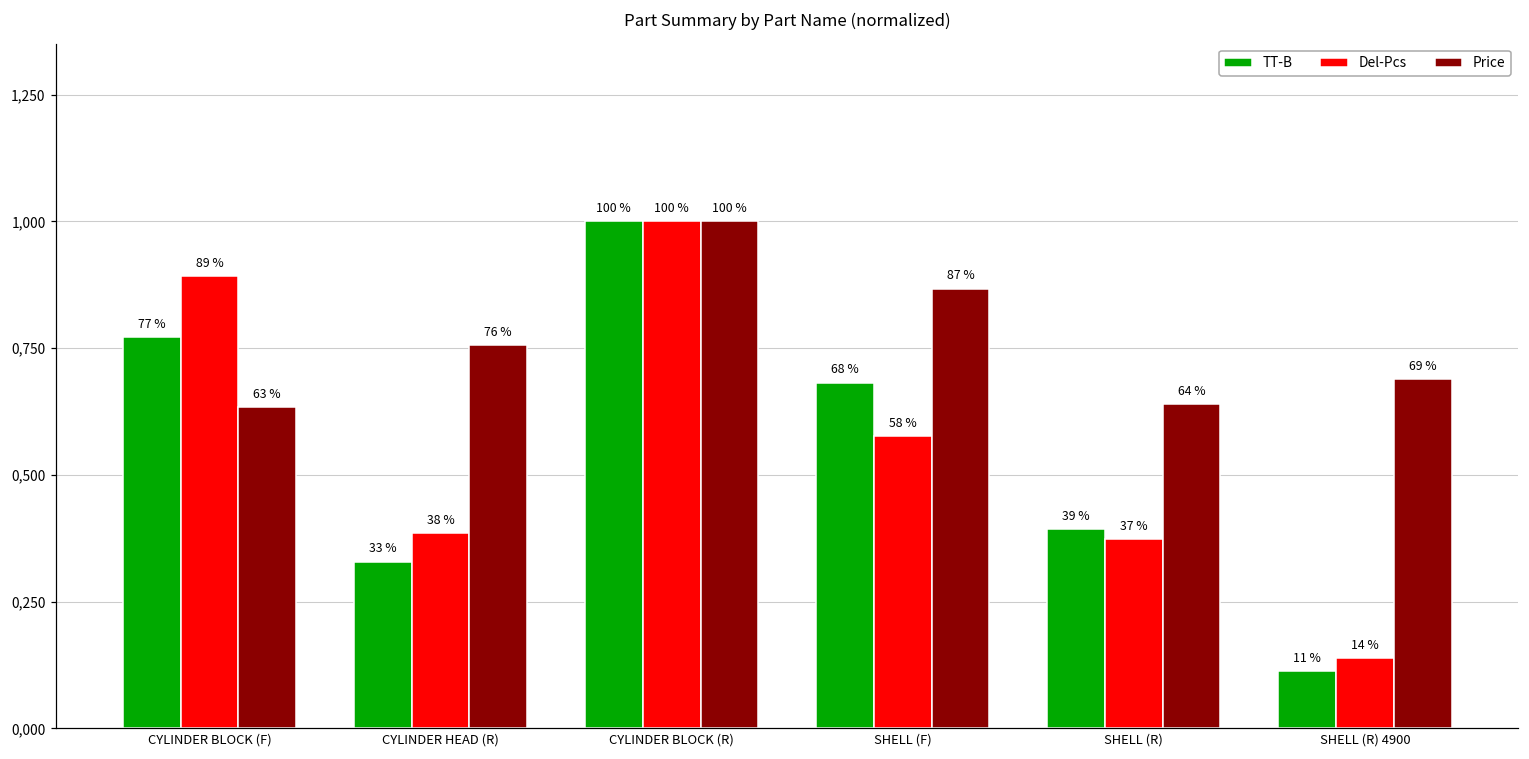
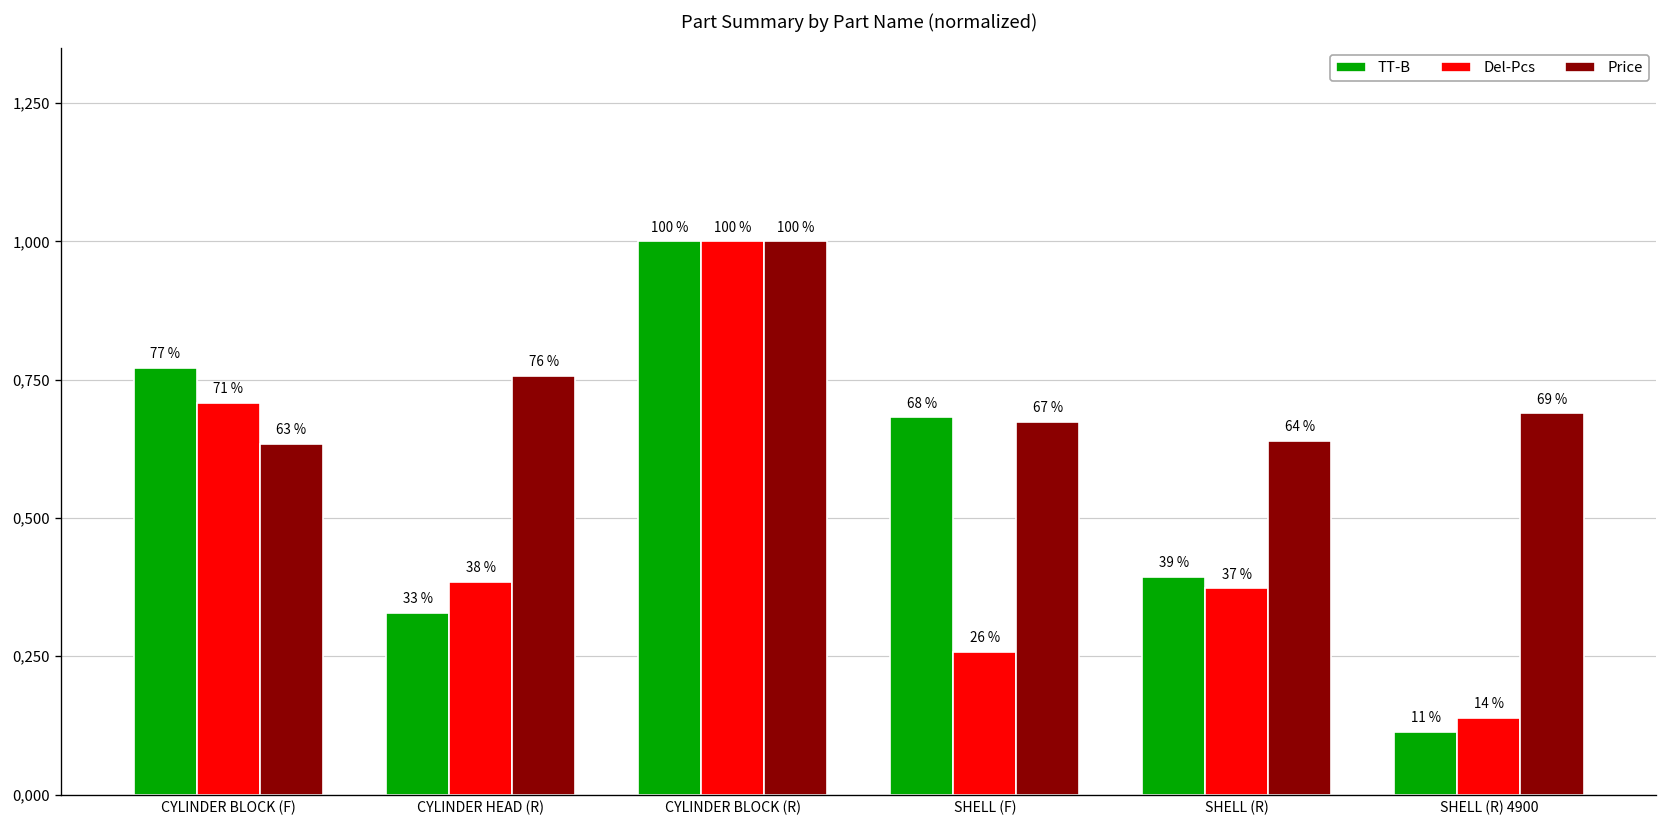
  {
    "TT-B": {
      "CYLINDER BLOCK (F)": "77 %",
      "CYLINDER HEAD (R)": "33 %",
      "CYLINDER BLOCK (R)": "100 %",
      "SHELL (F)": "68 %",
      "SHELL (R)": "39 %",
      "SHELL (R) 4900": "11 %"
    },
    "Del-Pcs": {
-     "CYLINDER BLOCK (F)": "89 %",
+     "CYLINDER BLOCK (F)": "71 %",
      "CYLINDER HEAD (R)": "38 %",
      "CYLINDER BLOCK (R)": "100 %",
-     "SHELL (F)": "58 %",
+     "SHELL (F)": "26 %",
      "SHELL (R)": "37 %",
      "SHELL (R) 4900": "14 %"
    },
    "Price": {
      "CYLINDER BLOCK (F)": "63 %",
      "CYLINDER HEAD (R)": "76 %",
      "CYLINDER BLOCK (R)": "100 %",
-     "SHELL (F)": "87 %",
+     "SHELL (F)": "67 %",
      "SHELL (R)": "64 %",
      "SHELL (R) 4900": "69 %"
    }
  }
